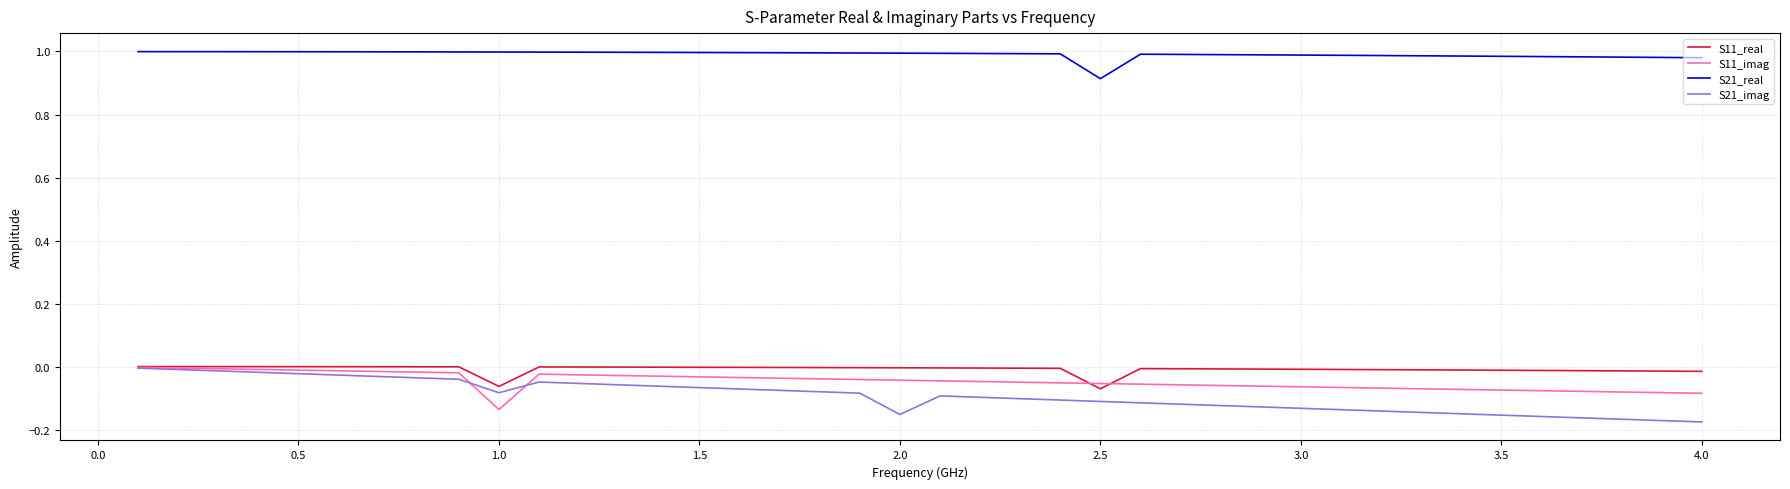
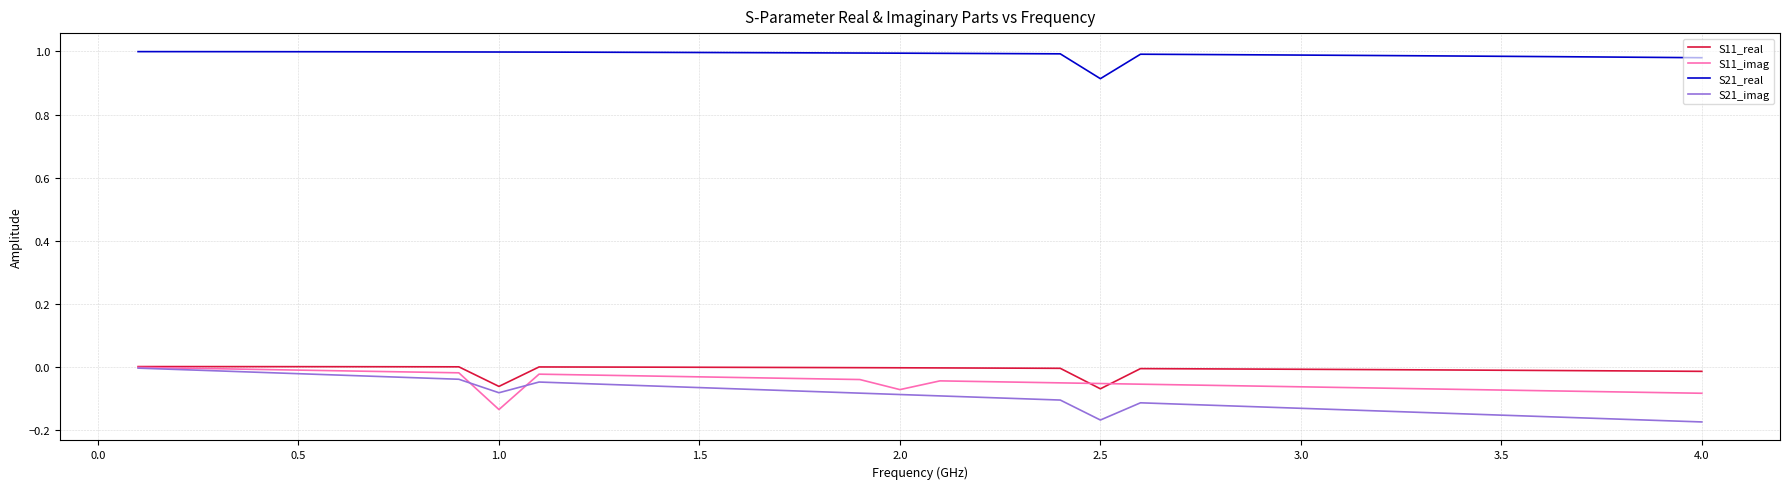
  {
    "S11_real": {
      "0.5": 0.00,
      "1.0": -0.06,
      "1.5": 0.00,
      "2.0": 0.00,
      "2.5": -0.07,
      "3.0": -0.01,
      "3.5": -0.01,
      "4.0": -0.01
    },
    "S11_imag": {
      "0.5": -0.01,
      "1.0": -0.14,
      "1.5": -0.03,
-     "2.0": -0.04,
+     "2.0": -0.07,
      "2.5": -0.05,
      "3.0": -0.06,
      "3.5": -0.07,
      "4.0": -0.08
    },
    "S21_real": {
      "0.5": 1.00,
      "1.0": 1.00,
      "1.5": 1.00,
      "2.0": 0.99,
      "2.5": 0.91,
      "3.0": 0.99,
      "3.5": 0.98
    },
    "S21_imag": {
      "0.5": -0.02,
      "1.0": -0.08,
      "1.5": -0.07,
-     "2.0": -0.15,
-     "2.5": -0.11,
+     "2.0": -0.09,
+     "2.5": -0.17,
      "3.0": -0.13,
      "3.5": -0.15,
      "4.0": -0.18
    }
  }
